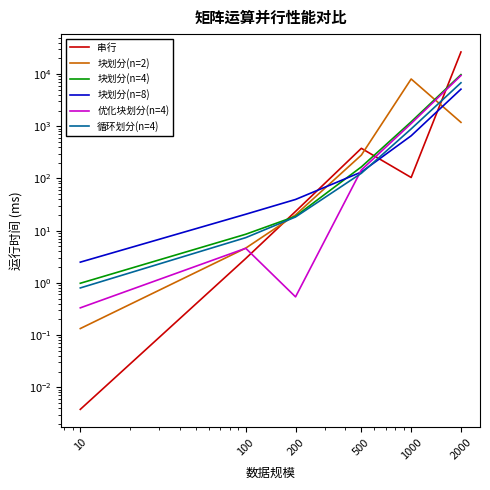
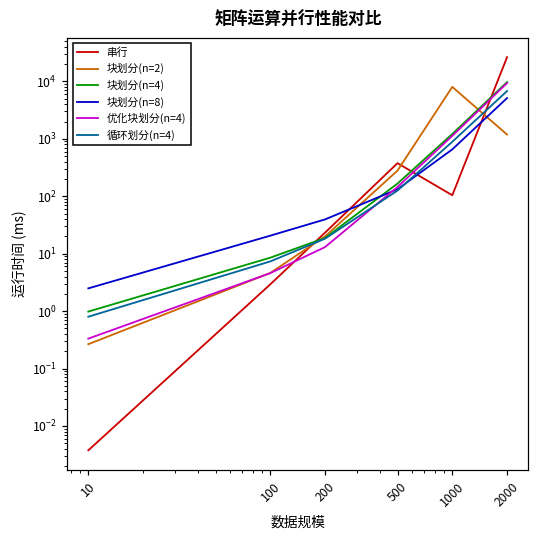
  {
    "串行": {
      "10": 0.004,
      "100": 3,
      "200": 20,
      "500": 400,
      "1000": 100,
      "2000": 30000
    },
    "块划分(n=2)": {
-     "10": 0.13,
+     "10": 0.3,
      "500": 300,
      "1000": 8000,
      "2000": 1200
    },
    "块划分(n=4)": {
      "10": 1.0,
      "100": 9,
      "500": 170
    },
    "块划分(n=8)": {
      "10": 2,
      "100": 21,
      "200": 40,
      "1000": 700,
      "2000": 5000
    },
    "优化块划分(n=4)": {
      "10": 0.3,
-     "200": 0.5
+     "200": 13
    },
    "循环划分(n=4)": {
      "10": 0.8,
      "100": 7,
      "1000": 900,
      "2000": 7000
    }
  }
